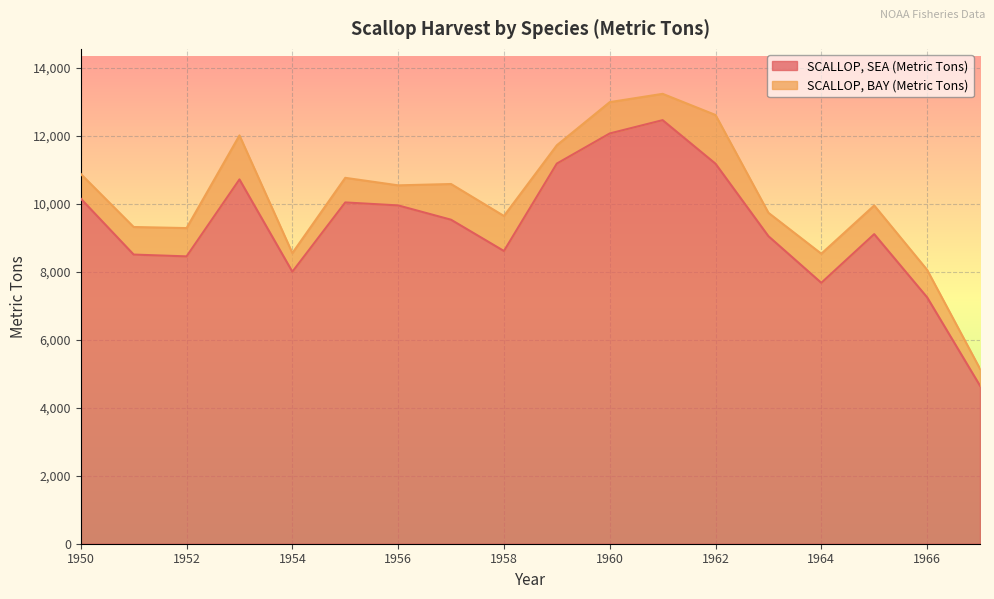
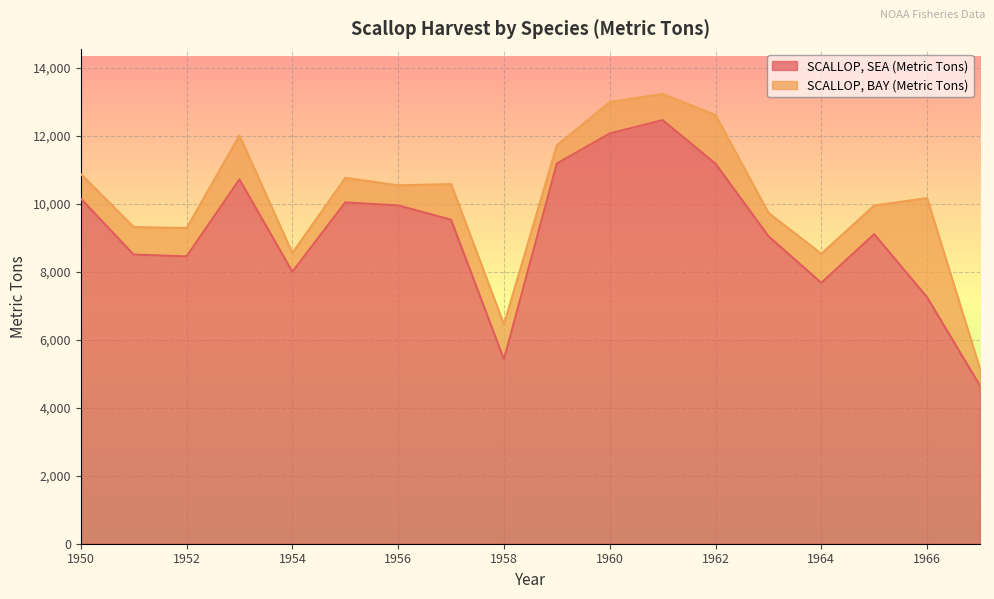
  {
    "SCALLOP, SEA (Metric Tons)": {
      "1950": "10,100",
      "1952": "8,500",
      "1954": "8,000",
      "1956": "9,900",
-     "1958": "8,600",
+     "1958": "5,400",
      "1960": "12,100",
      "1962": "11,200",
      "1964": "7,700",
      "1966": "7,200"
    },
    "SCALLOP, BAY (Metric Tons)": {
      "1950": "700",
      "1952": "800",
      "1954": "500",
      "1956": "600",
      "1958": "1,000",
      "1960": "900",
      "1962": "1,400",
      "1964": "900",
-     "1966": "800"
+     "1966": "2,900"
    }
  }
